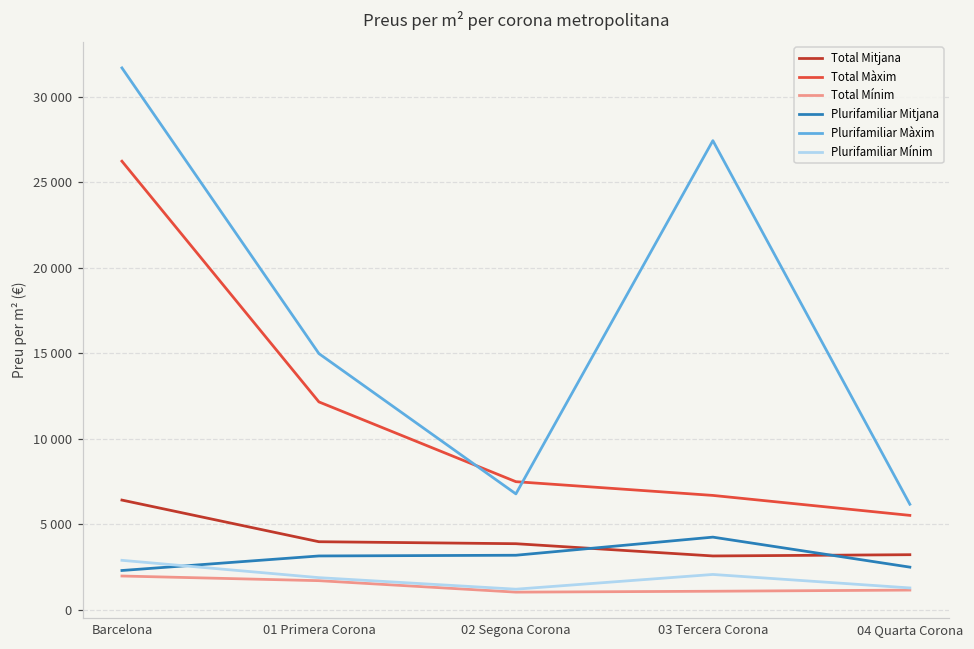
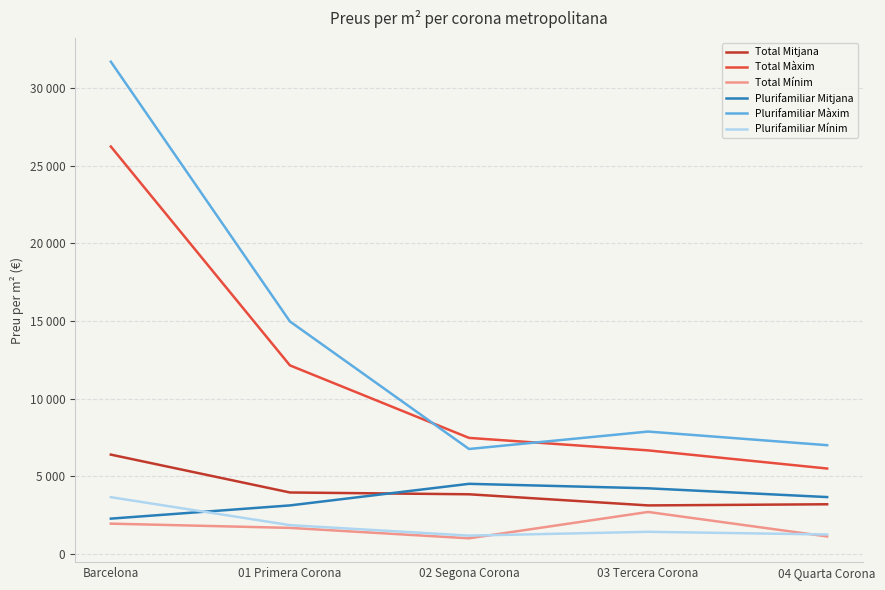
  {
    "Total Mínim": {
      "Barcelona": 2000,
      "01 Primera Corona": 1700,
      "02 Segona Corona": 1000,
-     "03 Tercera Corona": 1100
+     "03 Tercera Corona": 2700
    },
    "Plurifamiliar Mitjana": {
      "Barcelona": 2300,
      "01 Primera Corona": 3100,
-     "02 Segona Corona": 3200,
+     "02 Segona Corona": 4500,
      "03 Tercera Corona": 4200,
-     "04 Quarta Corona": 2500
+     "04 Quarta Corona": 3700
    },
    "Plurifamiliar Màxim": {
      "Barcelona": 31700,
      "01 Primera Corona": 15000,
      "02 Segona Corona": 6800,
-     "03 Tercera Corona": 27400,
-     "04 Quarta Corona": 6200
+     "03 Tercera Corona": 7900,
+     "04 Quarta Corona": 7000
    },
    "Plurifamiliar Mínim": {
-     "Barcelona": 2900,
+     "Barcelona": 3700,
      "01 Primera Corona": 1900,
      "02 Segona Corona": 1200,
-     "03 Tercera Corona": 2100
+     "03 Tercera Corona": 1400
    }
  }
